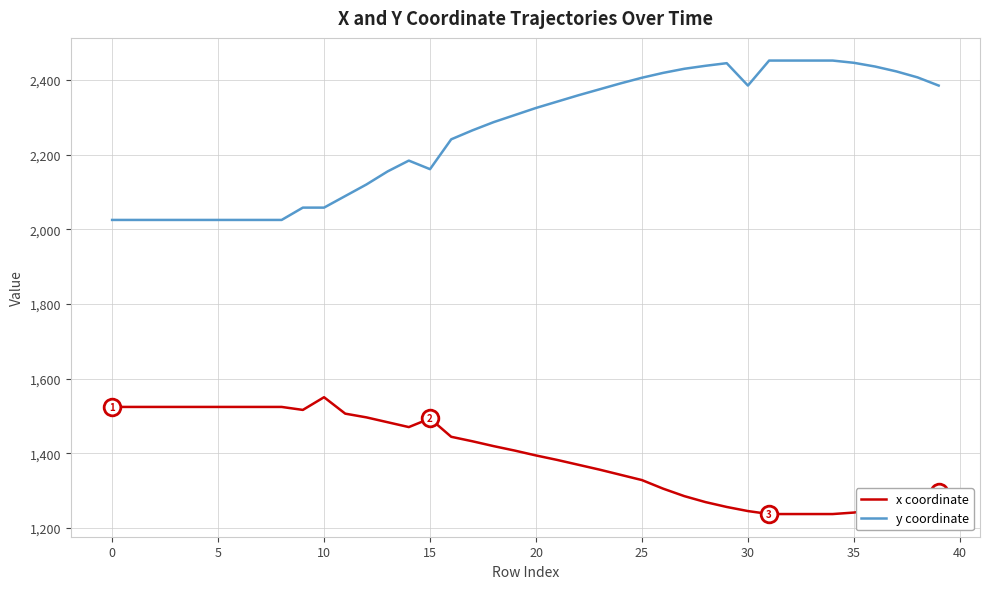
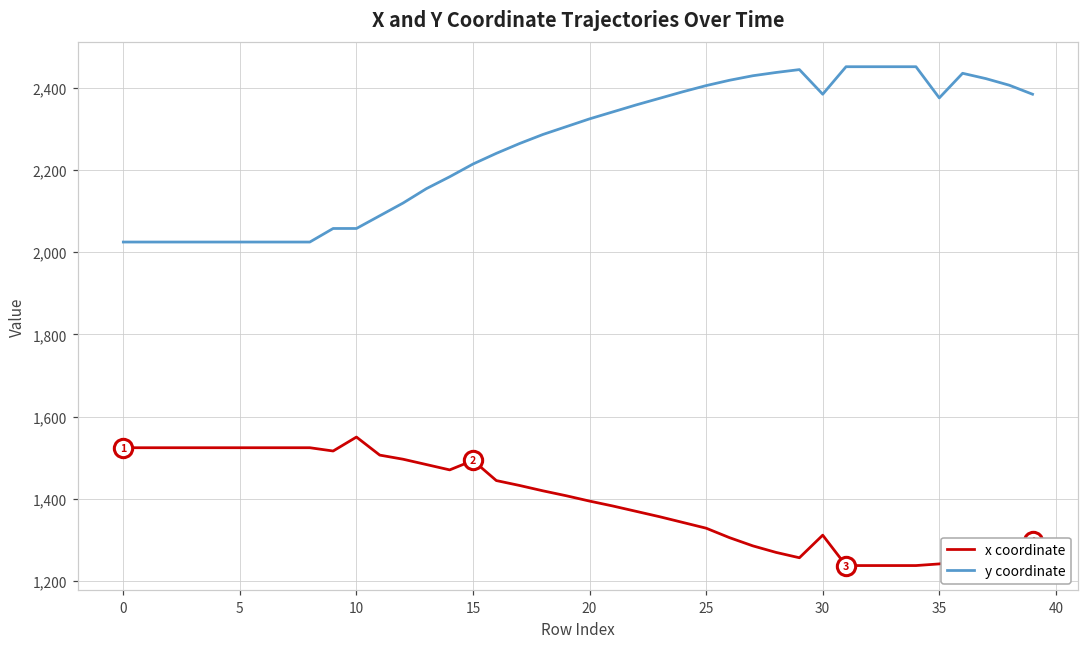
  {
    "x coordinate": {
      "5": "1,520",
      "10": "1,550",
      "20": "1,390",
      "25": "1,330",
-     "30": "1,250",
+     "30": "1,310",
      "35": "1,240"
    },
    "y coordinate": {
      "0": "2,030",
      "5": "2,030",
      "10": "2,060",
-     "15": "2,160",
+     "15": "2,220",
      "20": "2,330",
      "25": "2,410",
      "30": "2,390",
-     "35": "2,450"
+     "35": "2,380"
    }
  }
